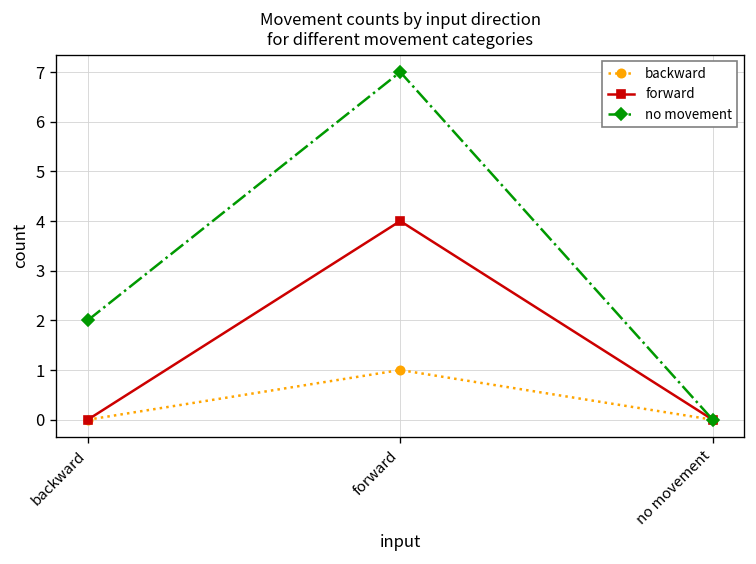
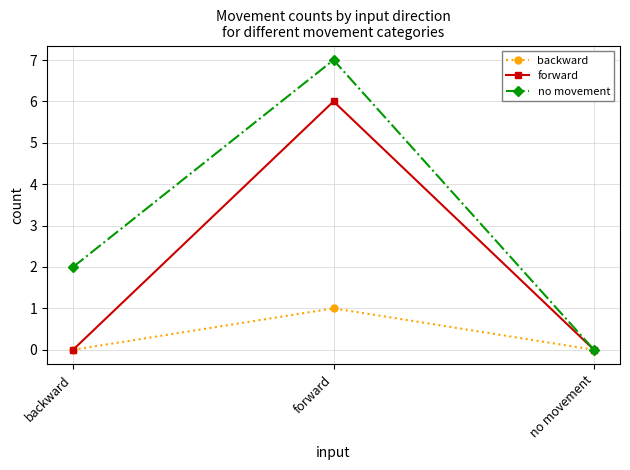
  {
    "backward": {
      "forward": 1
    },
    "forward": {
-     "forward": 4
+     "forward": 6
    },
    "no movement": {
      "backward": 2,
      "forward": 7
    }
  }
